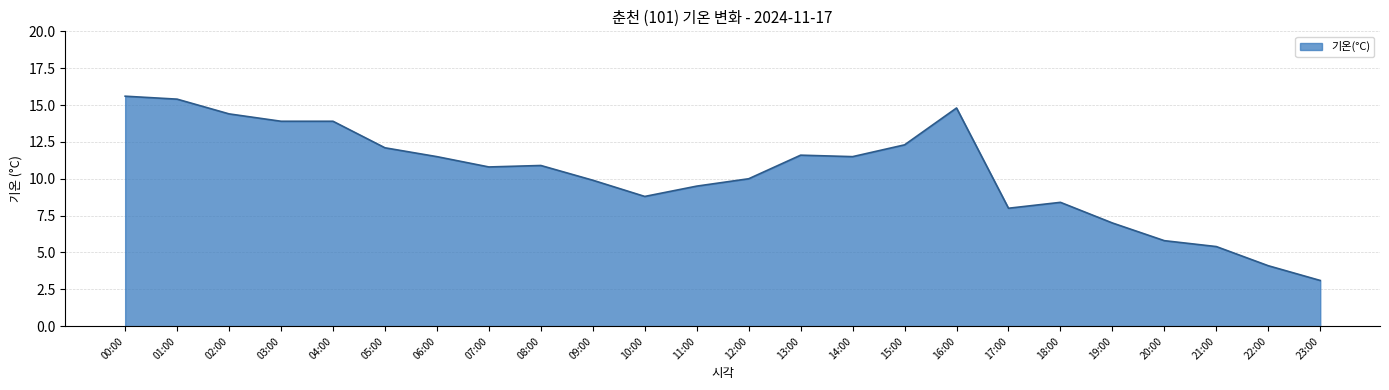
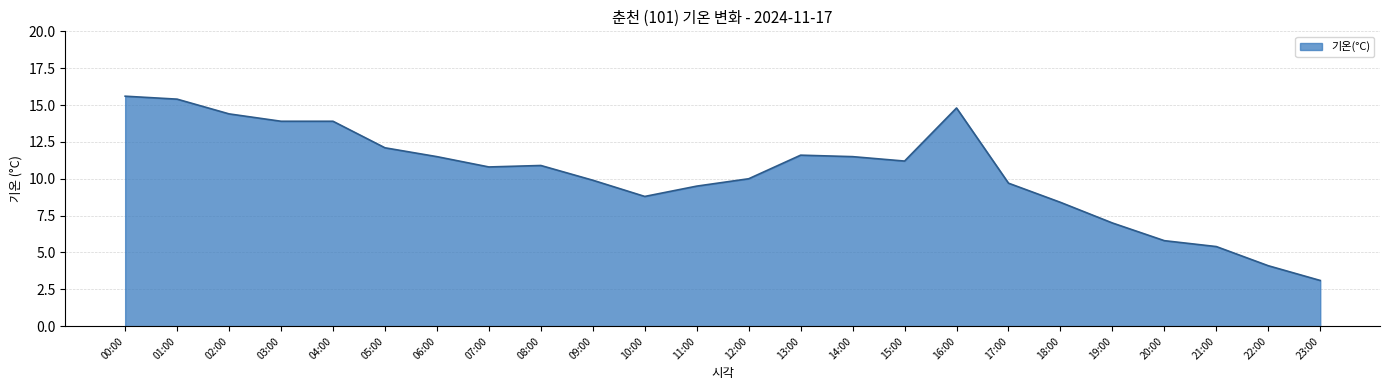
  {
    "00:00": 15.6,
    "01:00": 15.4,
    "02:00": 14.4,
    "03:00": 13.9,
    "04:00": 13.9,
    "05:00": 12.1,
    "06:00": 11.5,
    "07:00": 10.8,
    "08:00": 10.9,
    "09:00": 9.9,
    "10:00": 8.8,
    "11:00": 9.5,
    "12:00": 10.0,
    "13:00": 11.6,
    "14:00": 11.5,
-   "15:00": 12.3,
+   "15:00": 11.2,
    "16:00": 14.8,
-   "17:00": 8.0,
+   "17:00": 9.7,
    "18:00": 8.4,
    "19:00": 7.0,
    "20:00": 5.8,
    "21:00": 5.4,
    "22:00": 4.1,
    "23:00": 3.1
  }
